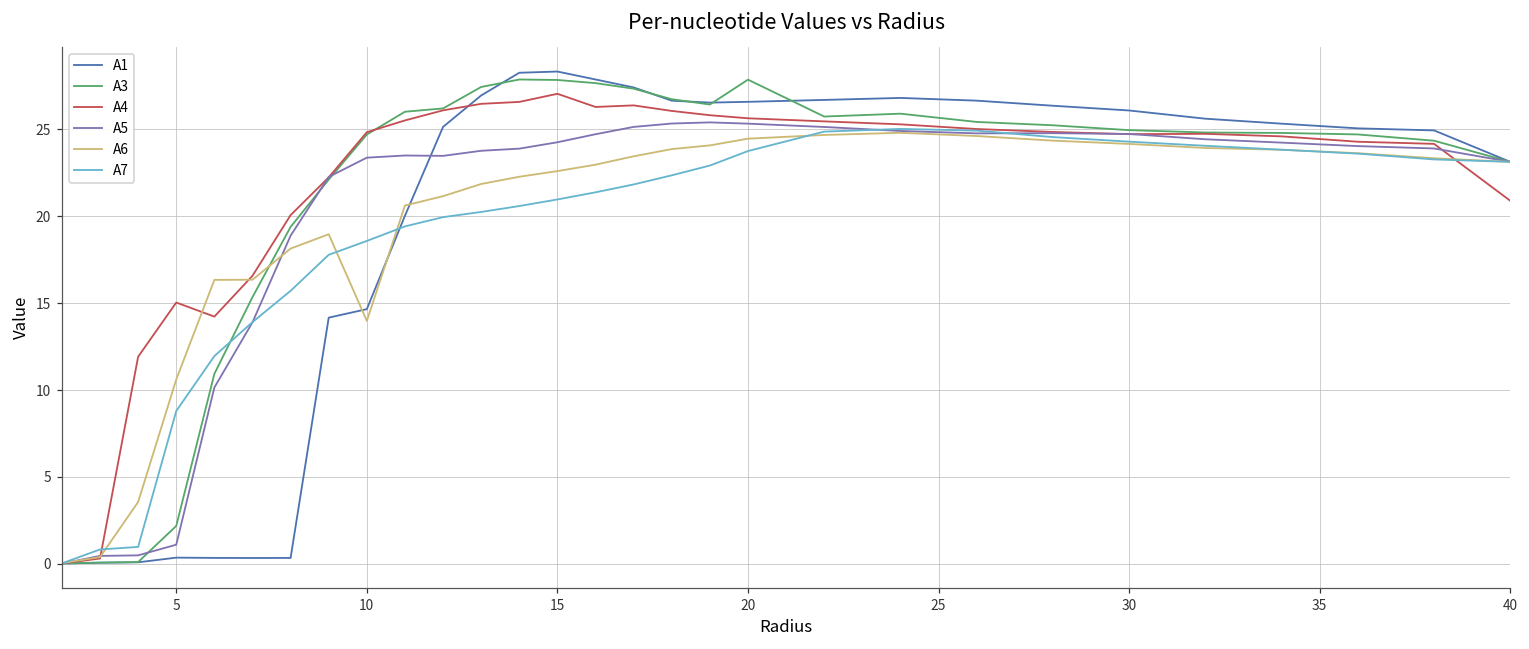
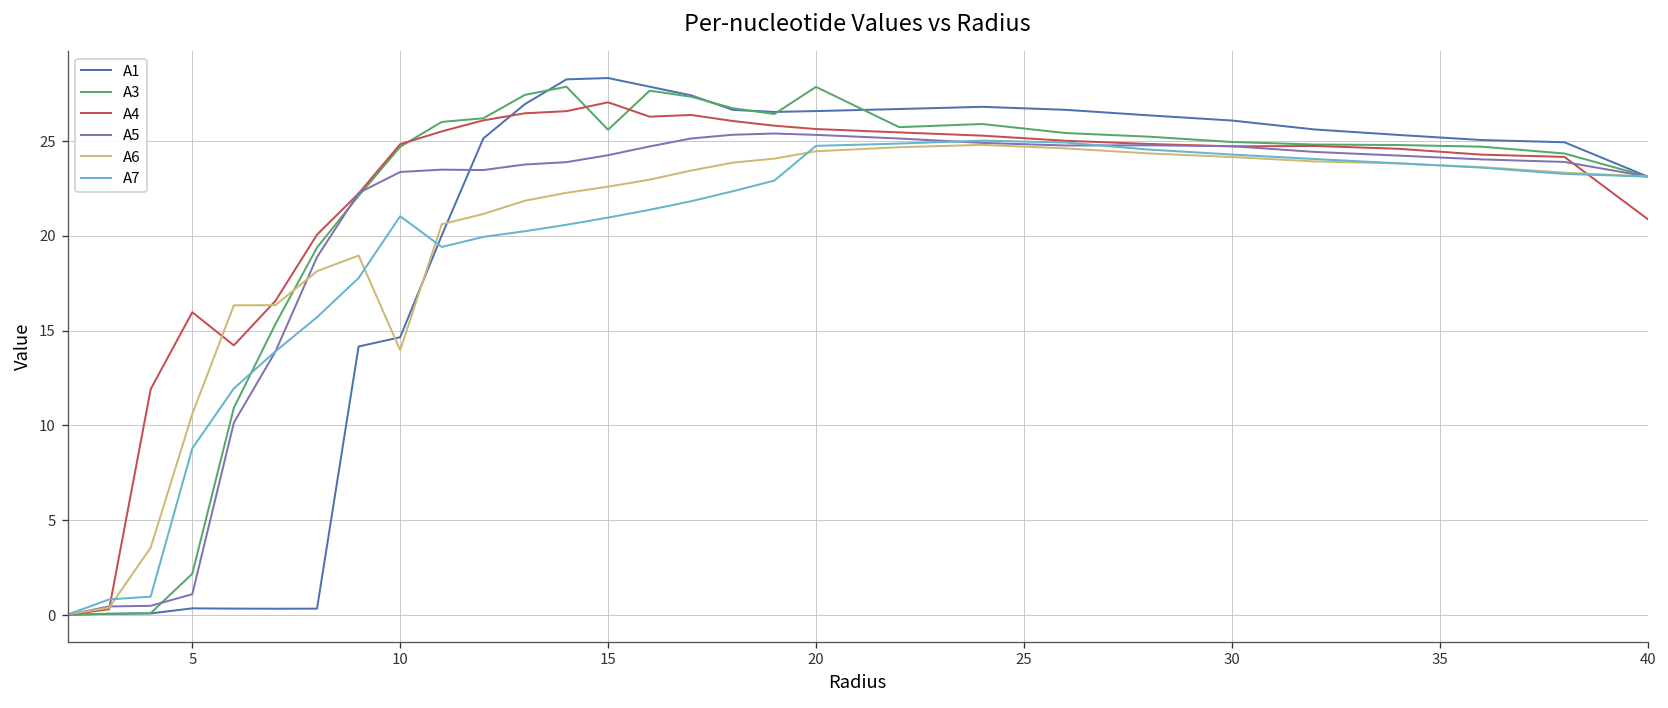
  {
    "A3": {
      "5": 2.2,
-     "15": 27.8,
+     "15": 25.6,
      "20": 27.9,
      "30": 24.9
    },
    "A4": {
-     "5": 15.0,
+     "5": 16.0,
      "15": 27.0,
      "20": 25.6,
      "40": 20.9
    },
    "A6": {
      "5": 10.6,
      "10": 14.0,
      "15": 22.6,
      "20": 24.5
    },
    "A7": {
      "5": 8.8,
-     "10": 18.6,
+     "10": 21.0,
      "15": 21.0,
-     "20": 23.7
+     "20": 24.7
    }
  }
